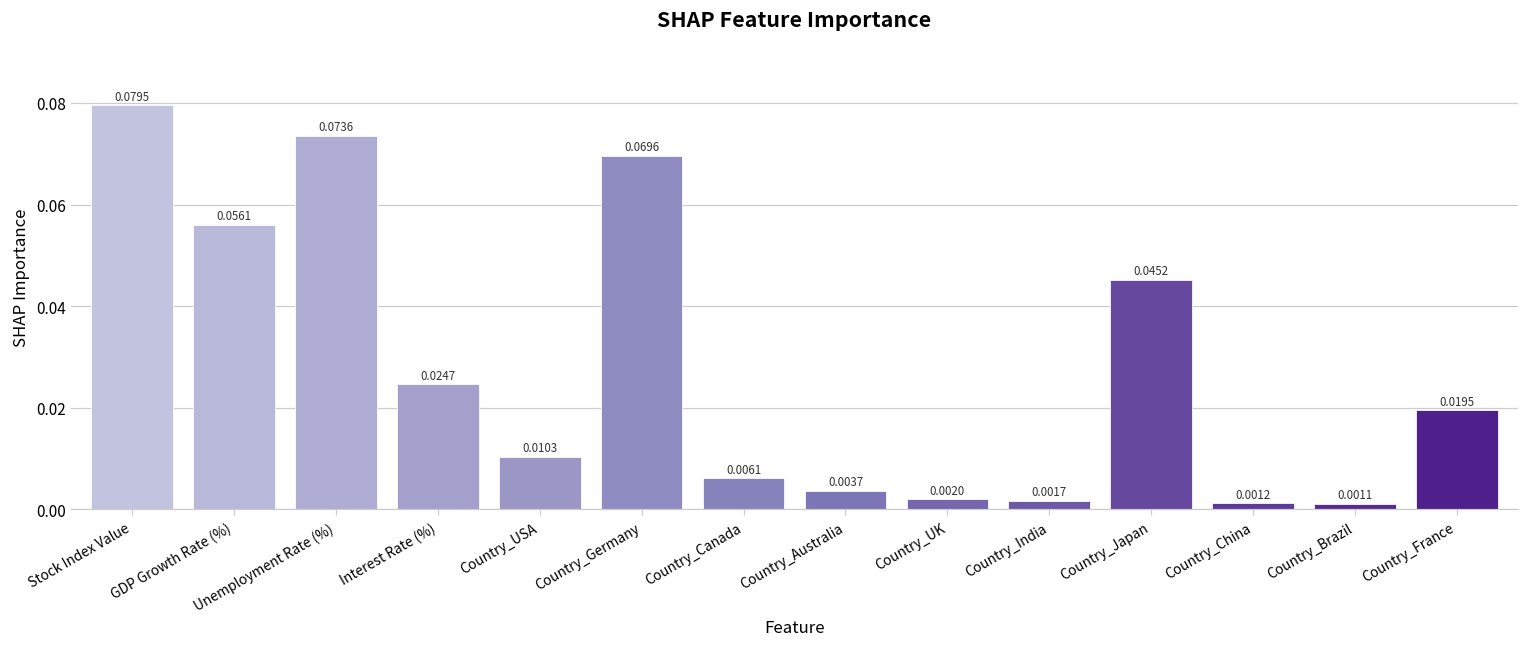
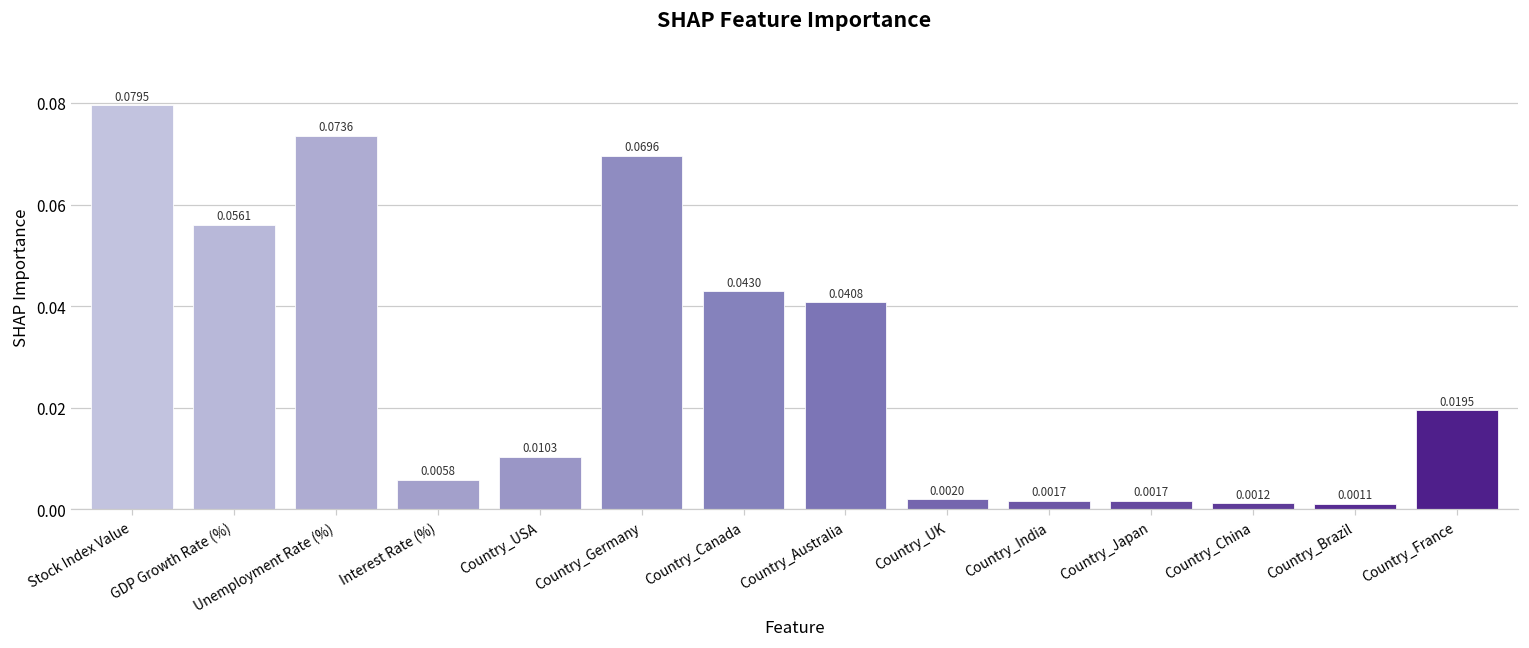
  {
    "Stock Index Value": 0.0795,
    "GDP Growth Rate (%)": 0.0561,
    "Unemployment Rate (%)": 0.0736,
-   "Interest Rate (%)": 0.0247,
+   "Interest Rate (%)": 0.0058,
    "Country_USA": 0.0103,
    "Country_Germany": 0.0696,
-   "Country_Canada": 0.0061,
-   "Country_Australia": 0.0037,
+   "Country_Canada": 0.0430,
+   "Country_Australia": 0.0408,
    "Country_UK": 0.0020,
    "Country_India": 0.0017,
-   "Country_Japan": 0.0452,
+   "Country_Japan": 0.0017,
    "Country_China": 0.0012,
    "Country_Brazil": 0.0011,
    "Country_France": 0.0195
  }
